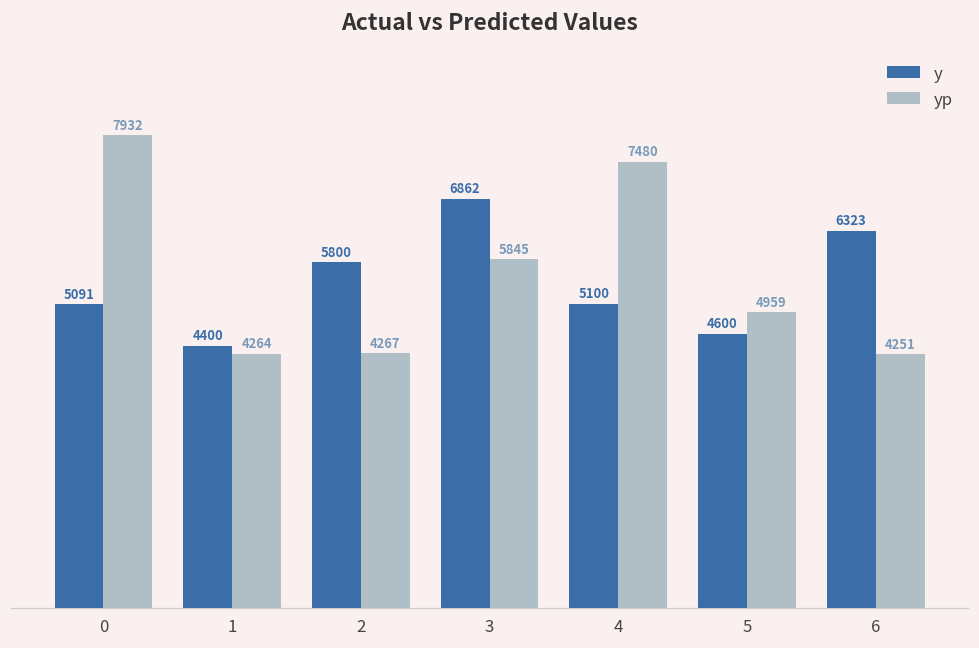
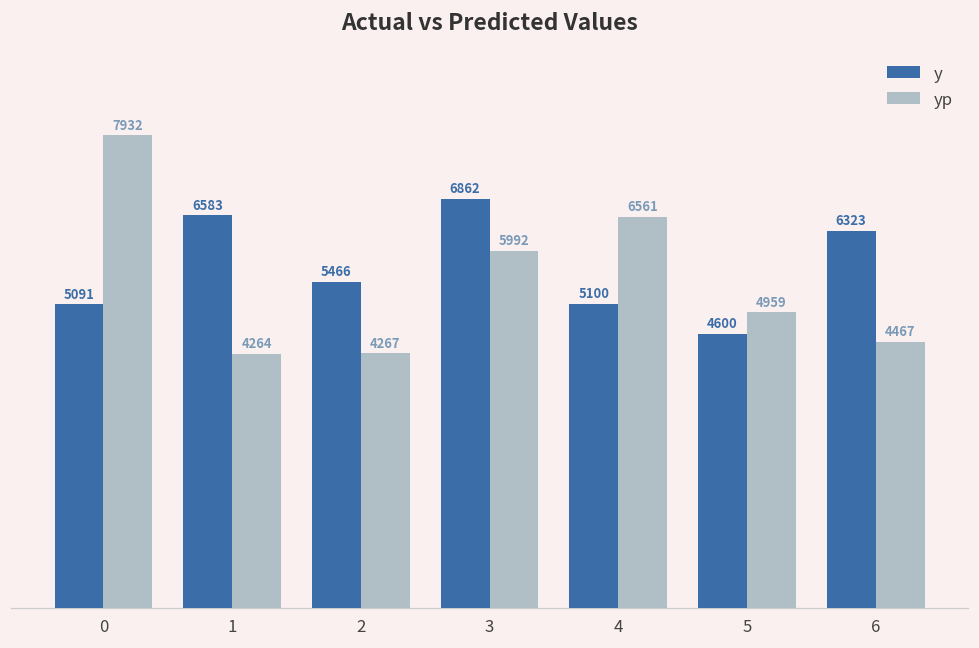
  {
    "y": {
      "0": 5091,
-     "1": 4400,
-     "2": 5800,
+     "1": 6583,
+     "2": 5466,
      "3": 6862,
      "4": 5100,
      "5": 4600,
      "6": 6323
    },
    "yp": {
      "0": 7932,
      "1": 4264,
      "2": 4267,
-     "3": 5845,
-     "4": 7480,
+     "3": 5992,
+     "4": 6561,
      "5": 4959,
-     "6": 4251
+     "6": 4467
    }
  }
